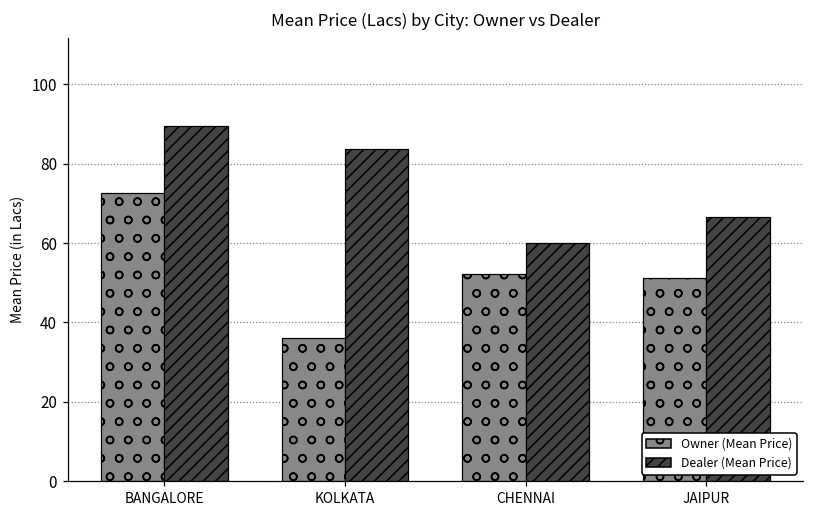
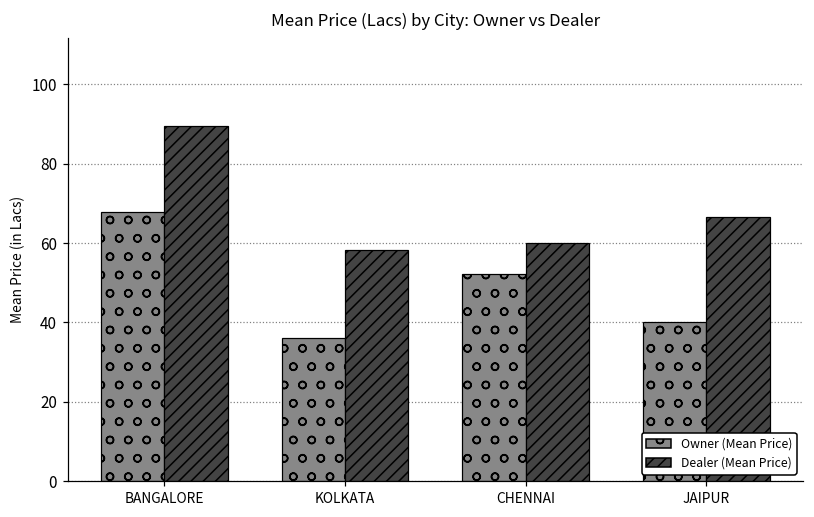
  {
    "Owner (Mean Price)": {
-     "BANGALORE": 73,
+     "BANGALORE": 68,
      "KOLKATA": 36,
      "CHENNAI": 52,
-     "JAIPUR": 51
+     "JAIPUR": 40
    },
    "Dealer (Mean Price)": {
      "BANGALORE": 89,
-     "KOLKATA": 84,
+     "KOLKATA": 58,
      "CHENNAI": 60,
      "JAIPUR": 67
    }
  }
